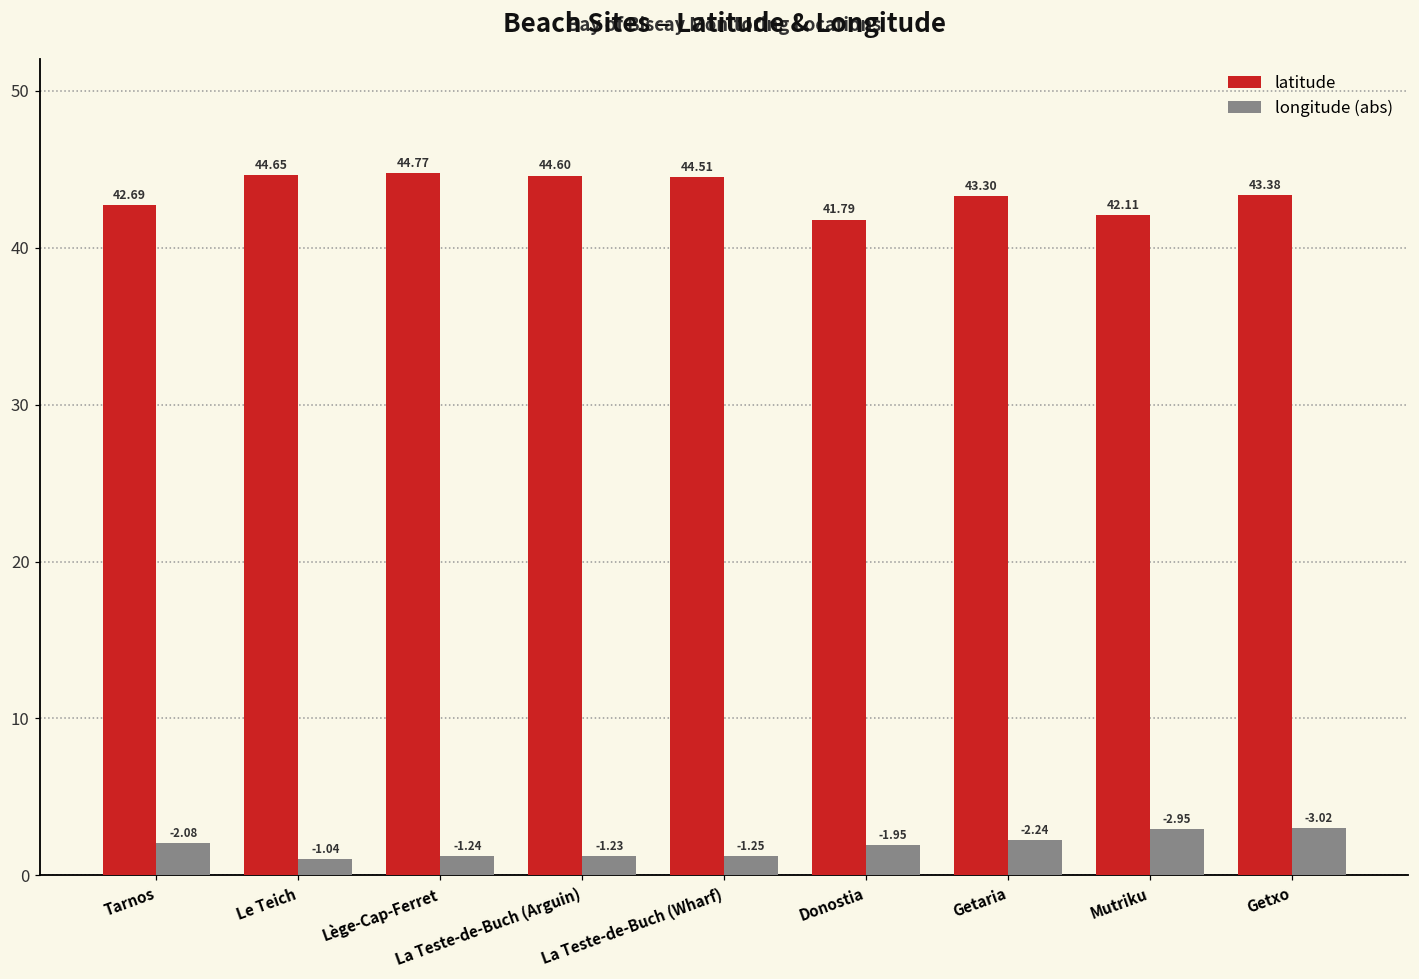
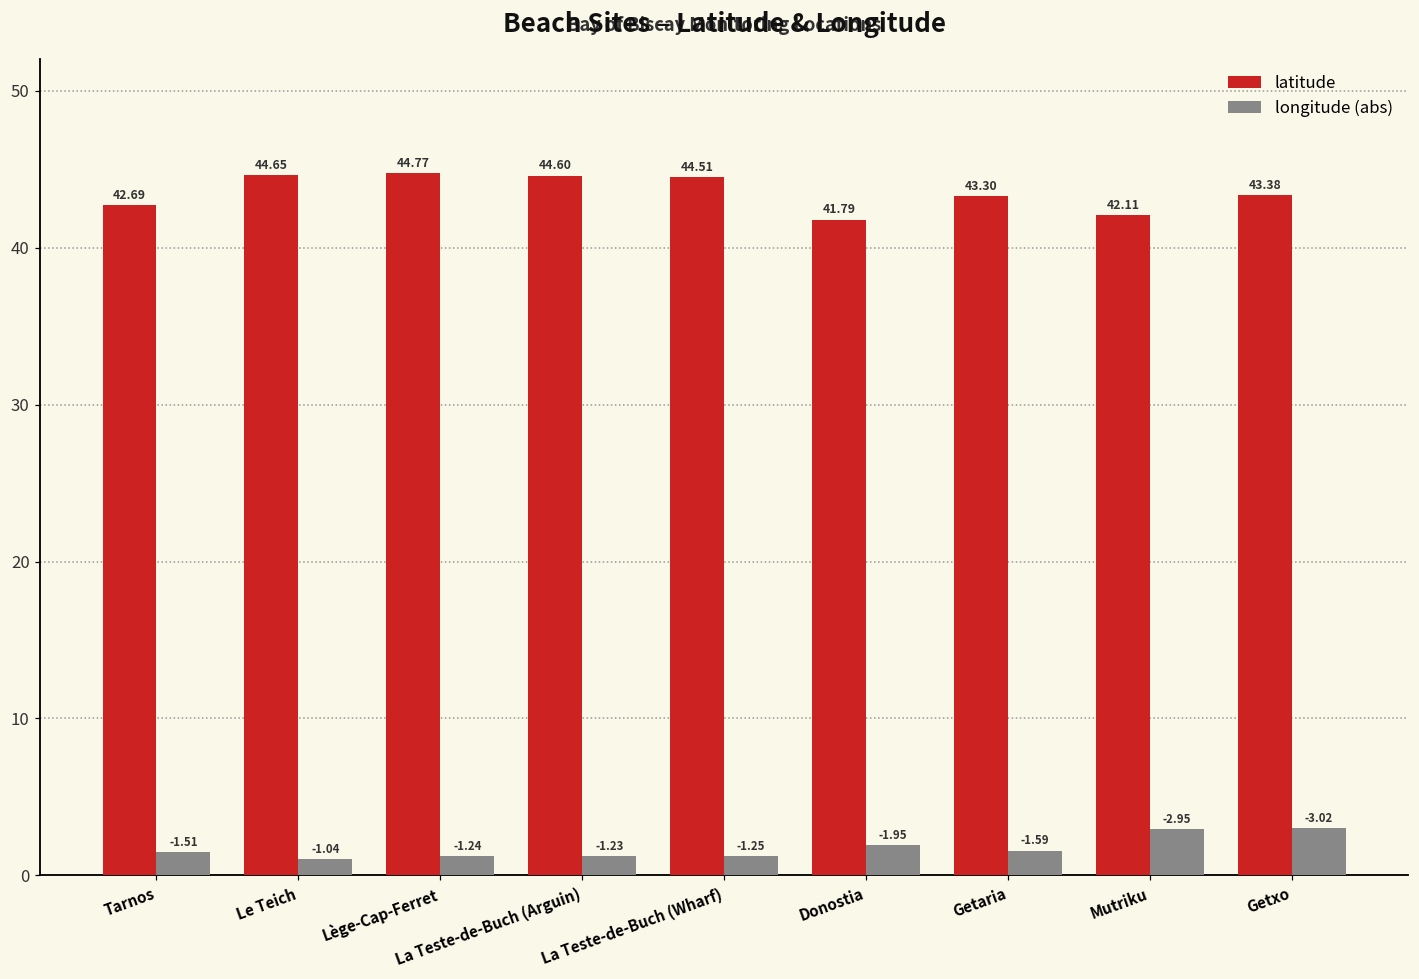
  {
    "latitude": {
      "Tarnos": 42.69,
      "Le Teich": 44.65,
      "Lège-Cap-Ferret": 44.77,
      "La Teste-de-Buch (Arguin)": 44.60,
      "La Teste-de-Buch (Wharf)": 44.51,
      "Donostia": 41.79,
      "Getaria": 43.30,
      "Mutriku": 42.11,
      "Getxo": 43.38
    },
    "longitude (abs)": {
-     "Tarnos": -2.08,
-     "Getaria": -2.24
+     "Tarnos": -1.51,
+     "Getaria": -1.59
    }
  }
